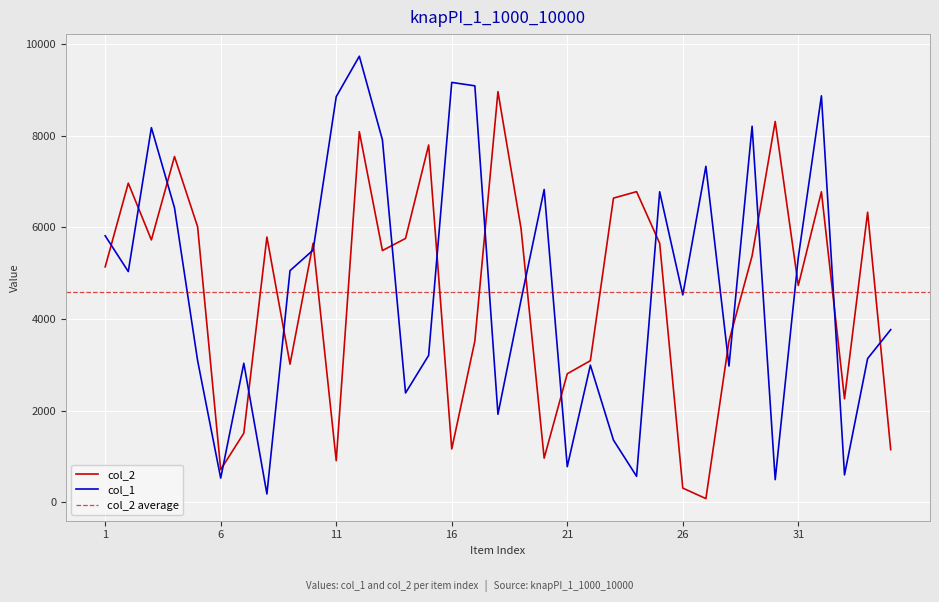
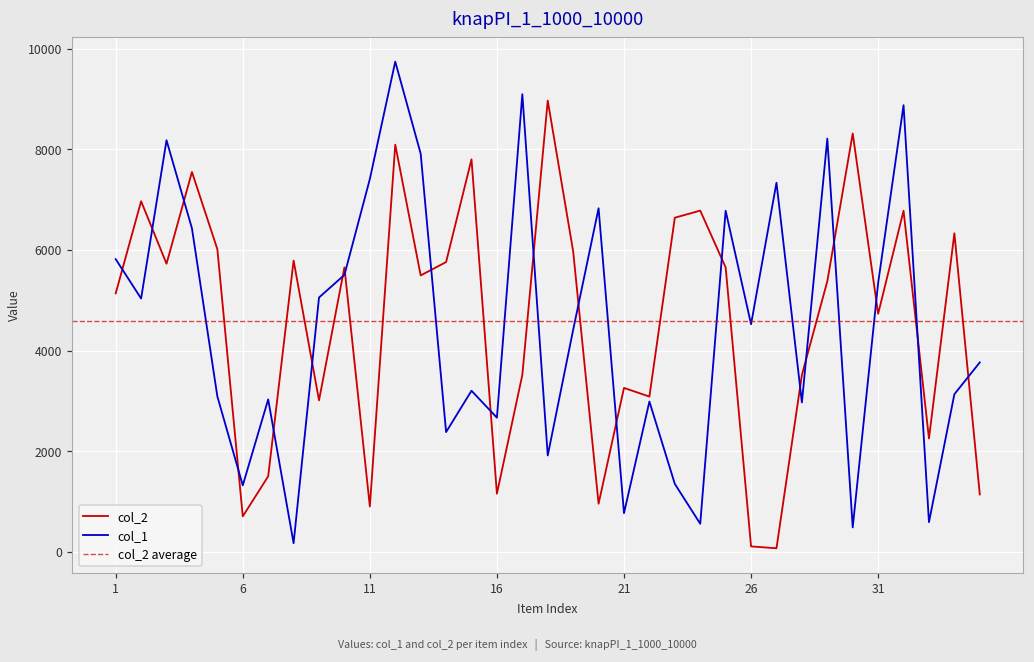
  {
    "col_2": {
      "1": 5100,
      "6": 700,
      "11": 900,
      "16": 1200,
-     "21": 2800,
-     "26": 300,
+     "21": 3300,
+     "26": 100,
      "31": 4700
    },
    "col_1": {
      "1": 5800,
-     "6": 500,
-     "11": 8900,
-     "16": 9200,
+     "6": 1300,
+     "11": 7400,
+     "16": 2700,
      "21": 800,
      "26": 4500,
      "31": 5300
    }
  }
